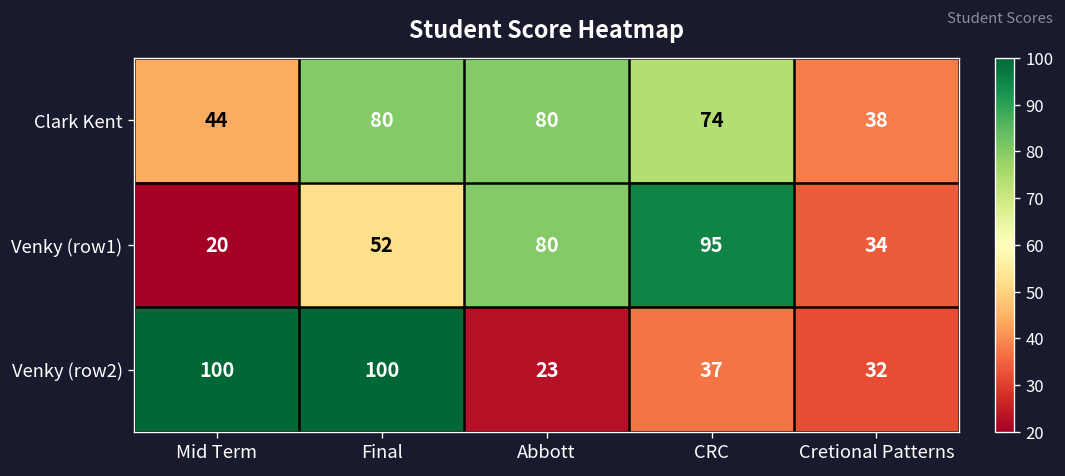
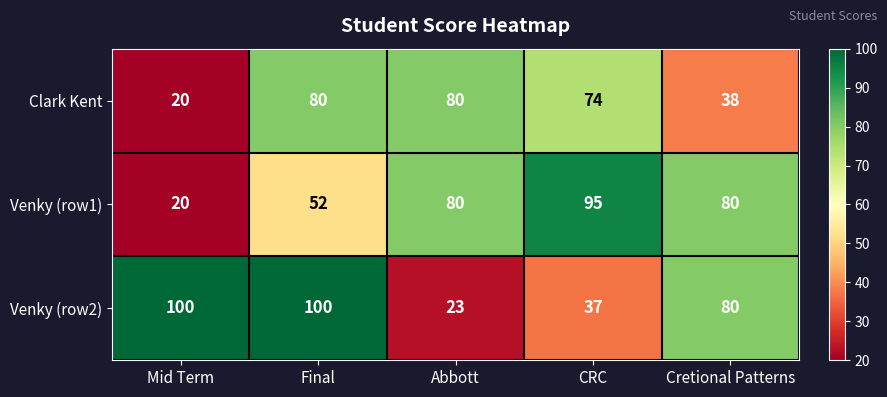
  {
    "Clark Kent": {
-     "Mid Term": 44,
+     "Mid Term": 20,
      "Final": 80,
      "Abbott": 80,
      "CRC": 74,
      "Cretional Patterns": 38
    },
    "Venky (row1)": {
      "Mid Term": 20,
      "Final": 52,
      "Abbott": 80,
      "CRC": 95,
-     "Cretional Patterns": 34
+     "Cretional Patterns": 80
    },
    "Venky (row2)": {
      "Mid Term": 100,
      "Final": 100,
      "Abbott": 23,
      "CRC": 37,
-     "Cretional Patterns": 32
+     "Cretional Patterns": 80
    }
  }
